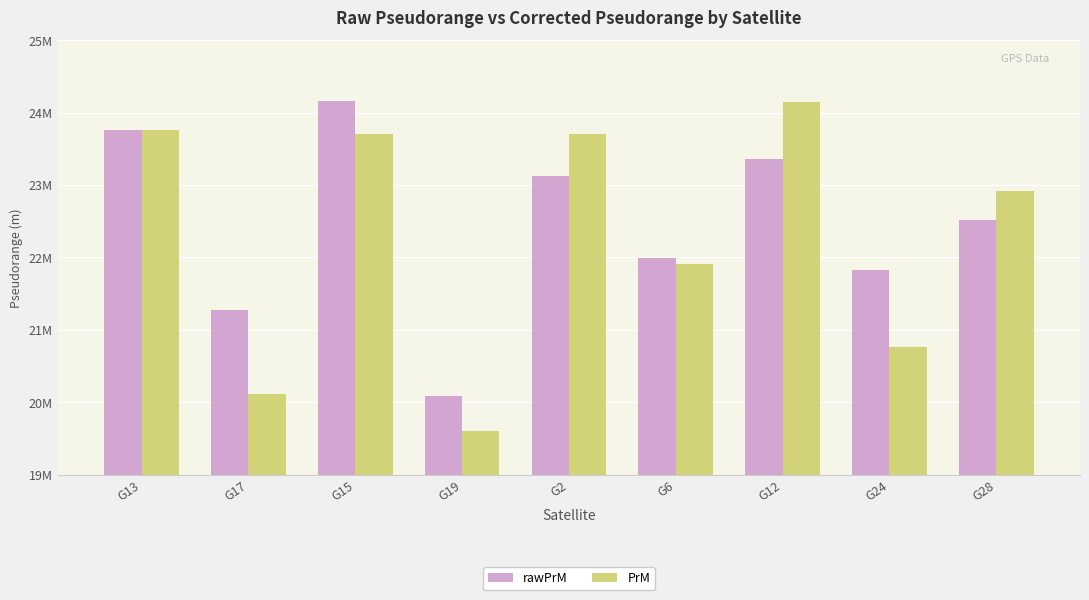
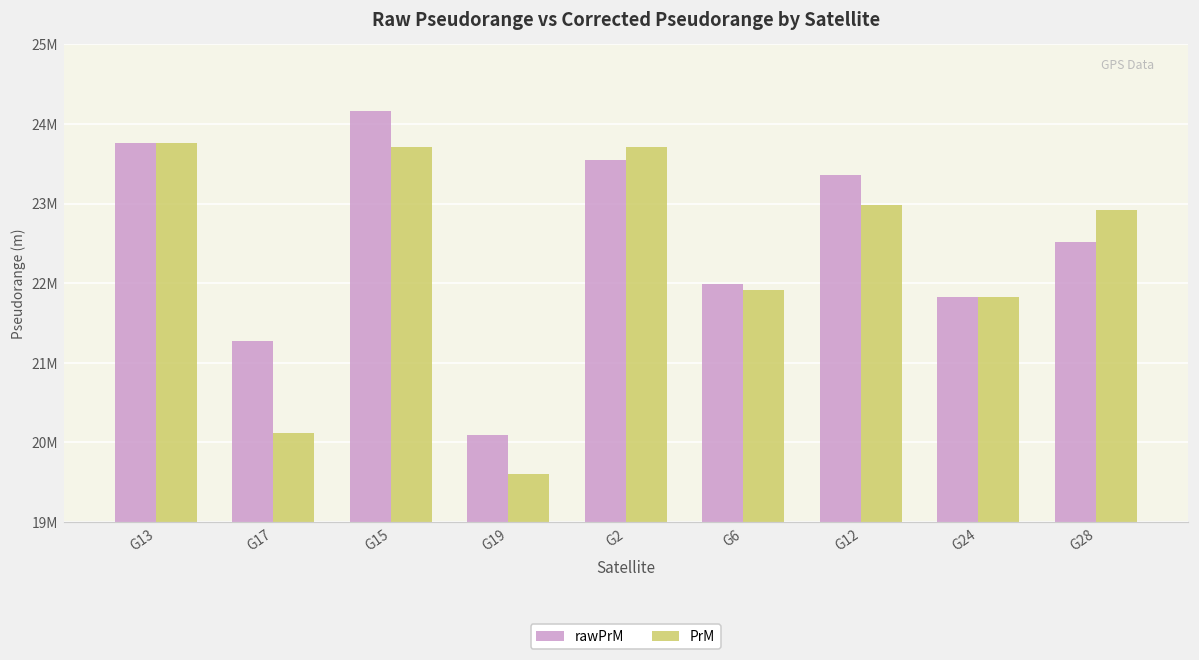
  {
    "rawPrM": {
      "G13": 23800000,
      "G17": 21300000,
      "G15": 24200000,
      "G19": 20100000,
-     "G2": 23100000,
+     "G2": 23500000,
      "G6": 22000000,
      "G12": 23400000,
      "G24": 21800000,
      "G28": 22500000
    },
    "PrM": {
      "G13": 23800000,
      "G17": 20100000,
      "G15": 23700000,
      "G19": 19600000,
      "G2": 23700000,
      "G6": 21900000,
-     "G12": 24100000,
-     "G24": 20800000,
+     "G12": 23000000,
+     "G24": 21800000,
      "G28": 22900000
    }
  }
